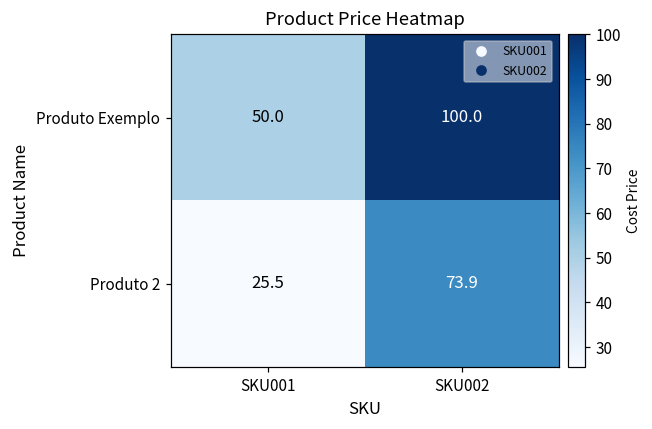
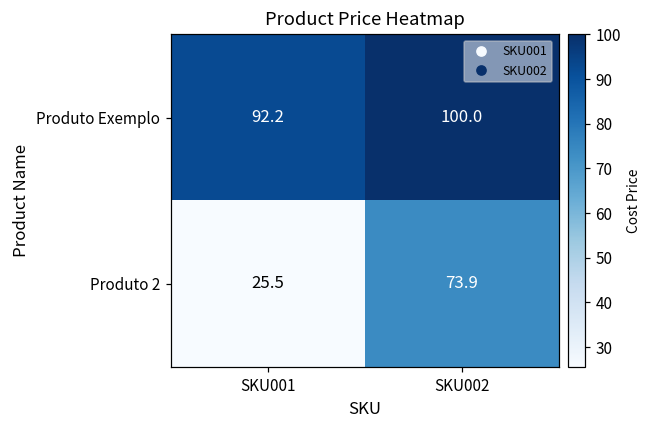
  {
    "Produto Exemplo": {
-     "SKU001": 50.0,
+     "SKU001": 92.2,
      "SKU002": 100.0
    },
    "Produto 2": {
      "SKU001": 25.5,
      "SKU002": 73.9
    }
  }
